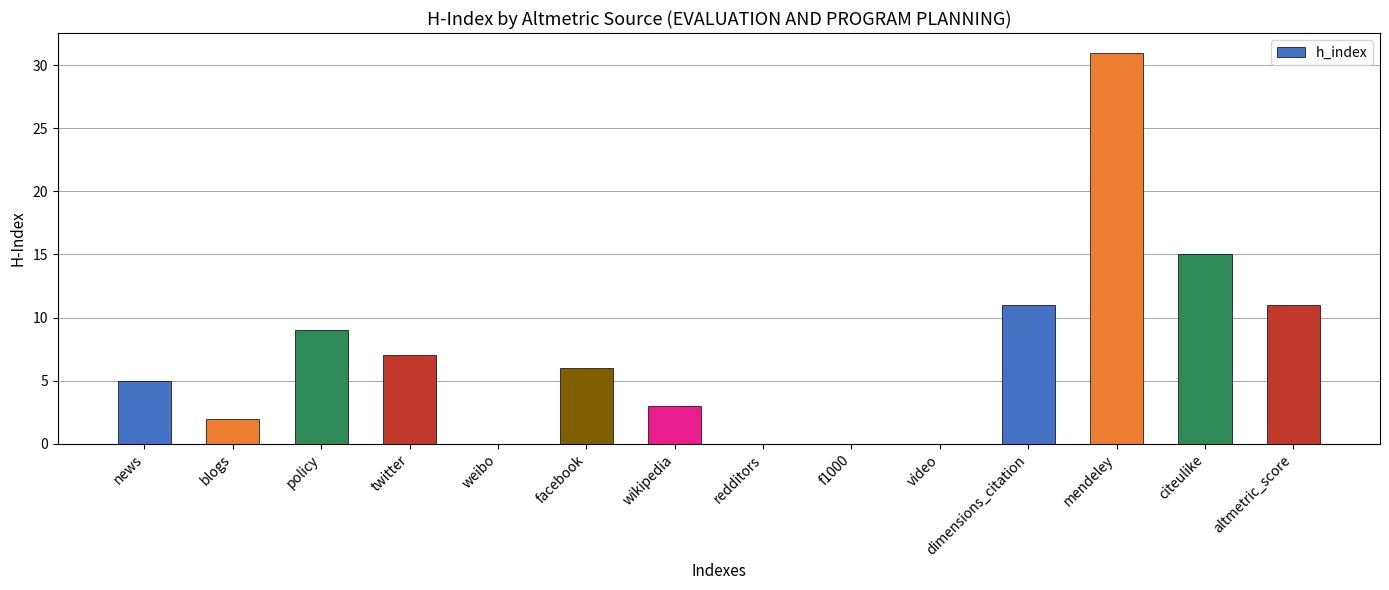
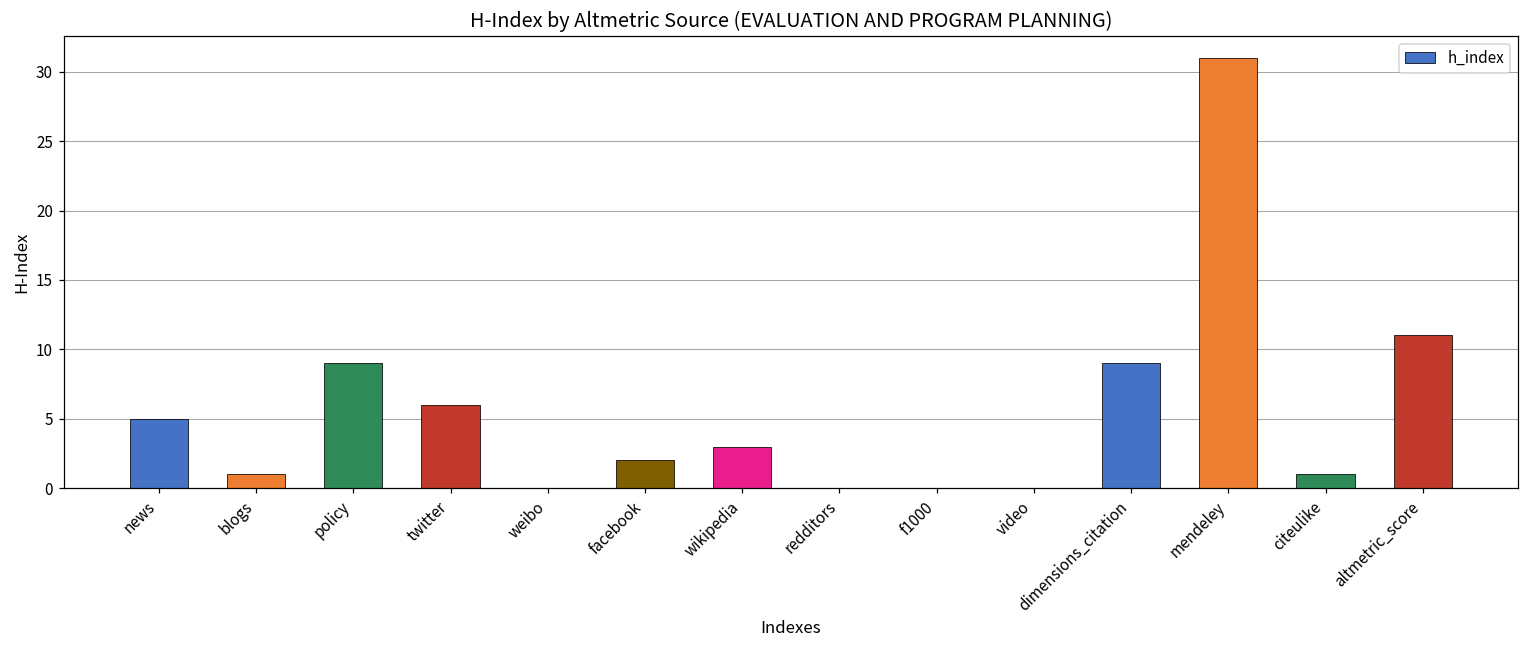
  {
    "news": 5,
-   "blogs": 2,
+   "blogs": 1,
    "policy": 9,
-   "twitter": 7,
+   "twitter": 6,
    "weibo": 0,
-   "facebook": 6,
+   "facebook": 2,
    "wikipedia": 3,
    "redditors": 0,
    "f1000": 0,
    "video": 0,
-   "dimensions_citation": 11,
+   "dimensions_citation": 9,
    "mendeley": 31,
-   "citeulike": 15,
+   "citeulike": 1,
    "altmetric_score": 11
  }
